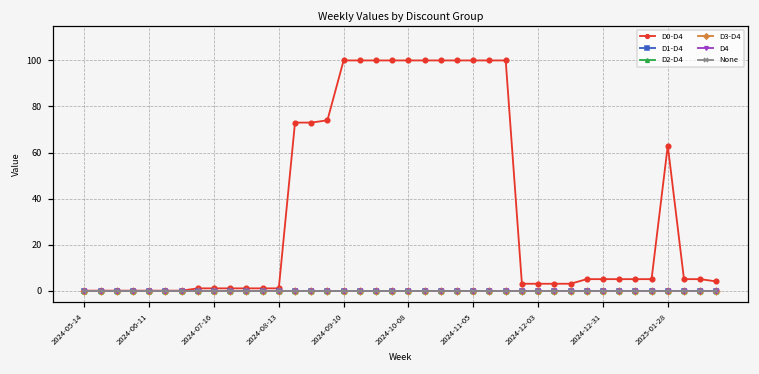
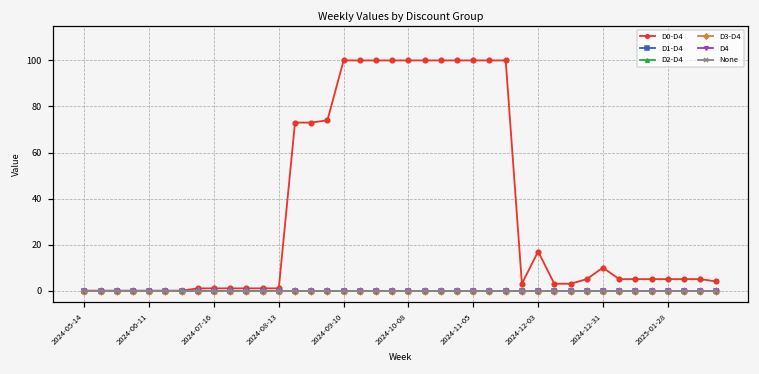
  {
    "D0-D4": {
      "2024-09-10": 100,
      "2024-10-08": 100,
      "2024-11-05": 100,
-     "2024-12-03": 3,
-     "2024-12-31": 5,
-     "2025-01-28": 63
+     "2024-12-03": 17,
+     "2024-12-31": 10,
+     "2025-01-28": 5
    },
    "None": {
      "2024-09-10": 0,
      "2024-10-08": 0,
      "2024-11-05": 0,
      "2024-12-03": 0,
      "2024-12-31": 0,
      "2025-01-28": 0
    }
  }
